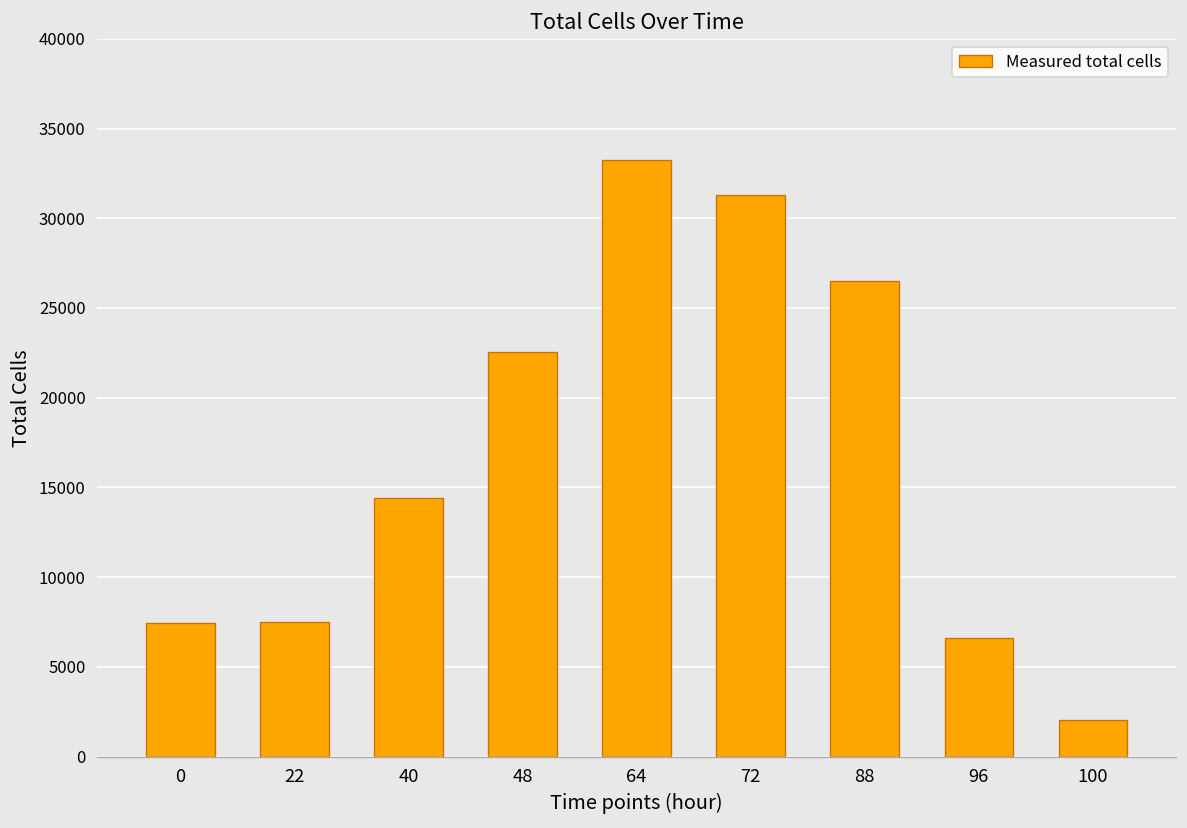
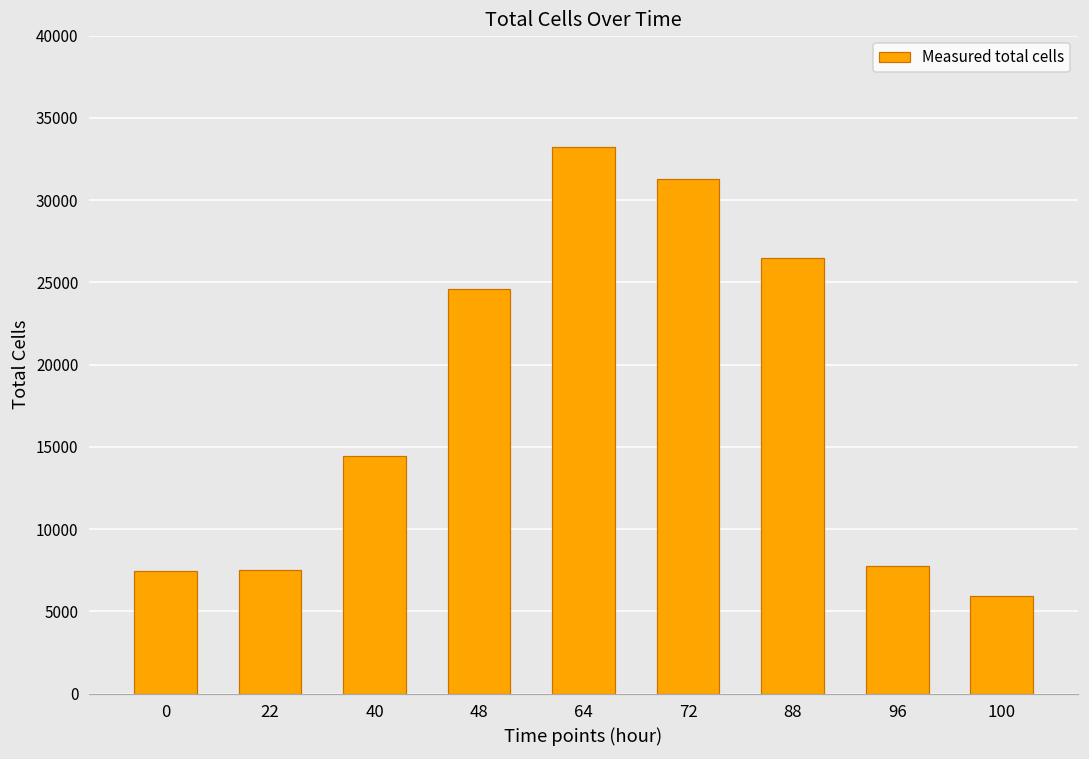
  {
    "0": 7400,
    "22": 7500,
    "40": 14400,
-   "48": 22500,
+   "48": 24600,
    "64": 33200,
    "72": 31300,
    "88": 26500,
-   "96": 6600,
-   "100": 2000
+   "96": 7700,
+   "100": 5900
  }
